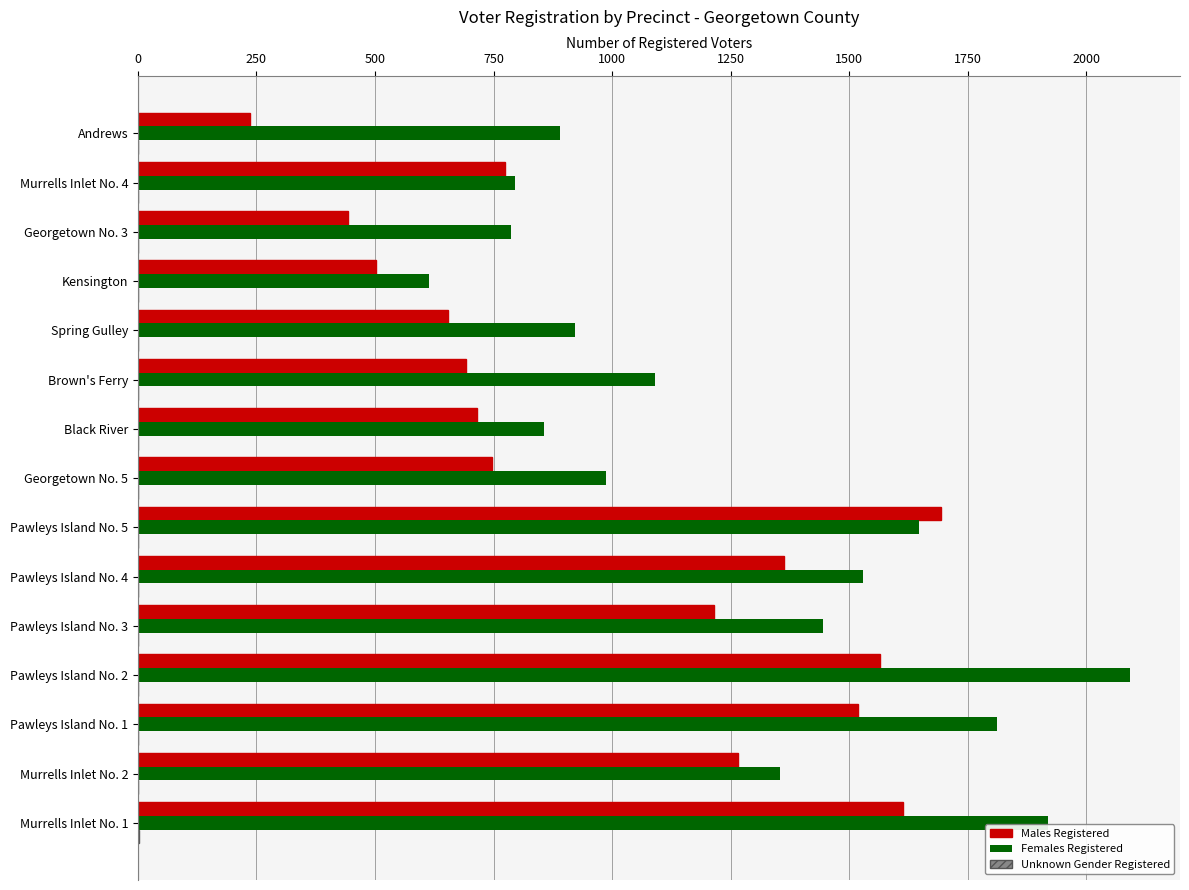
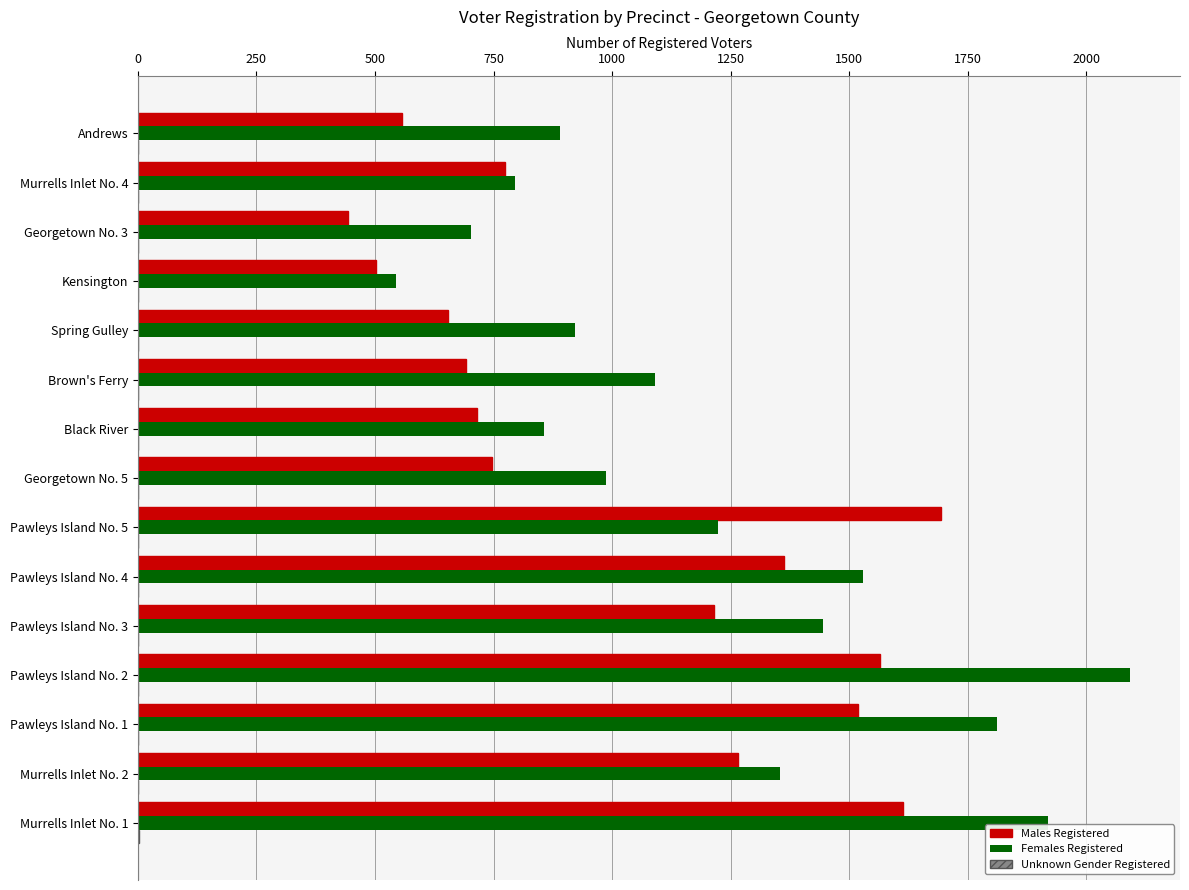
  {
    "Males Registered": {
-     "Andrews": 240,
+     "Andrews": 560,
      "Murrells Inlet No. 4": 780,
      "Georgetown No. 3": 440,
      "Kensington": 500,
      "Spring Gulley": 660,
      "Brown's Ferry": 690,
      "Black River": 720,
      "Georgetown No. 5": 750,
      "Pawleys Island No. 5": 1690,
      "Pawleys Island No. 4": 1360,
      "Pawleys Island No. 3": 1220,
      "Pawleys Island No. 2": 1560,
      "Pawleys Island No. 1": 1520,
      "Murrells Inlet No. 2": 1270,
      "Murrells Inlet No. 1": 1610
    },
    "Females Registered": {
      "Andrews": 890,
      "Murrells Inlet No. 4": 800,
-     "Georgetown No. 3": 790,
-     "Kensington": 610,
+     "Georgetown No. 3": 700,
+     "Kensington": 540,
      "Spring Gulley": 920,
      "Brown's Ferry": 1090,
      "Black River": 860,
      "Georgetown No. 5": 990,
-     "Pawleys Island No. 5": 1650,
+     "Pawleys Island No. 5": 1220,
      "Pawleys Island No. 4": 1530,
      "Pawleys Island No. 3": 1440,
      "Pawleys Island No. 2": 2090,
      "Pawleys Island No. 1": 1810,
      "Murrells Inlet No. 2": 1350,
      "Murrells Inlet No. 1": 1920
    },
    "Unknown Gender Registered": {
      "Murrells Inlet No. 4": 0,
      "Georgetown No. 3": 0,
      "Black River": 0,
      "Georgetown No. 5": 0,
      "Pawleys Island No. 3": 0,
      "Pawleys Island No. 2": 0,
      "Pawleys Island No. 1": 0
    }
  }
